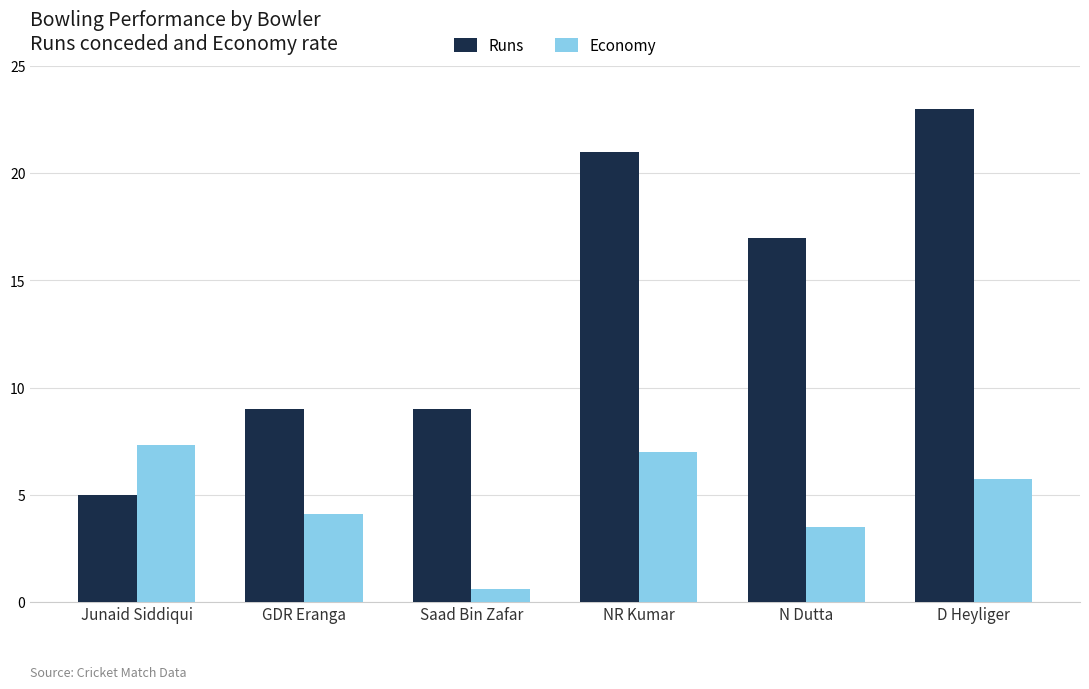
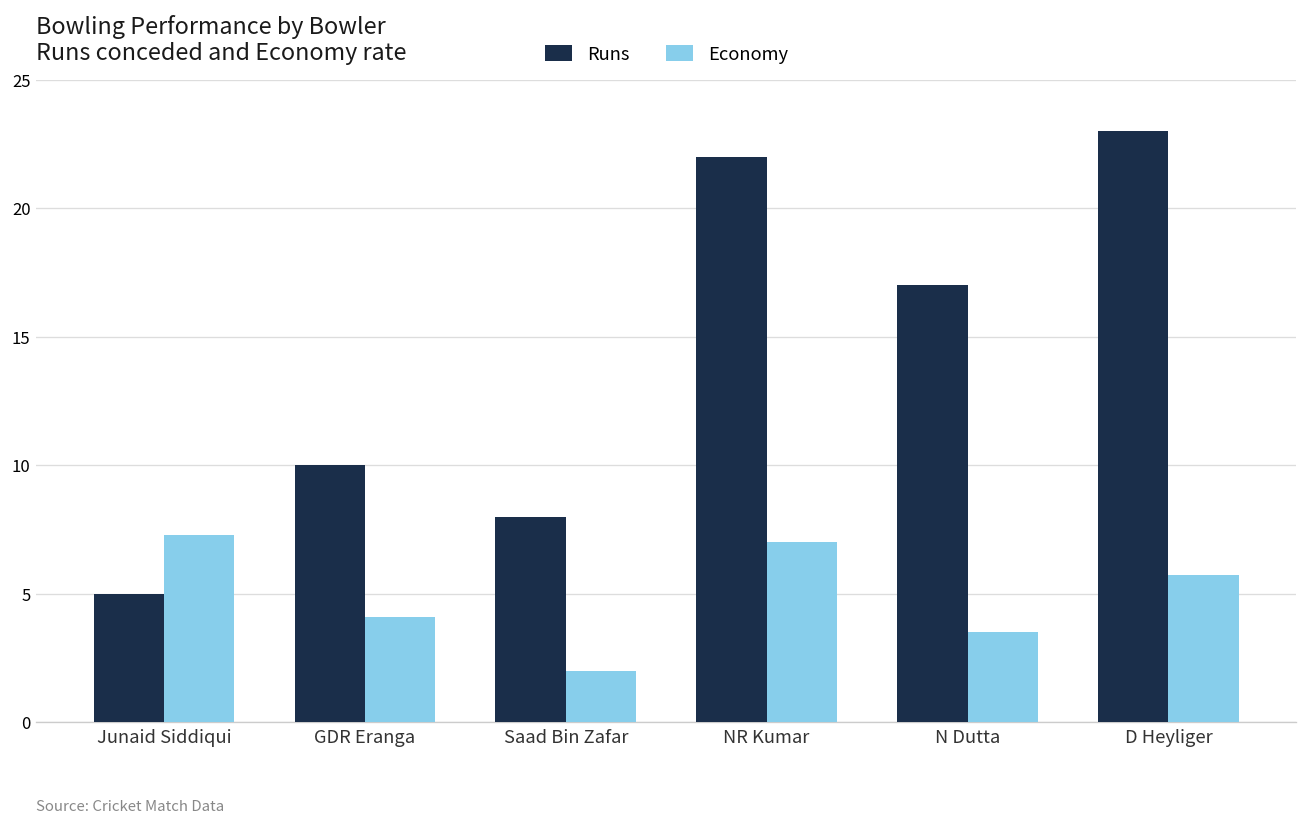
  {
    "Runs": {
      "Junaid Siddiqui": 5,
-     "GDR Eranga": 9,
-     "Saad Bin Zafar": 9,
-     "NR Kumar": 21,
+     "GDR Eranga": 10,
+     "Saad Bin Zafar": 8,
+     "NR Kumar": 22,
      "N Dutta": 17,
      "D Heyliger": 23
    },
    "Economy": {
      "Junaid Siddiqui": 7.3,
      "GDR Eranga": 4.1,
-     "Saad Bin Zafar": 0.6,
+     "Saad Bin Zafar": 2.0,
      "NR Kumar": 7.0,
      "N Dutta": 3.5,
      "D Heyliger": 5.8
    }
  }
